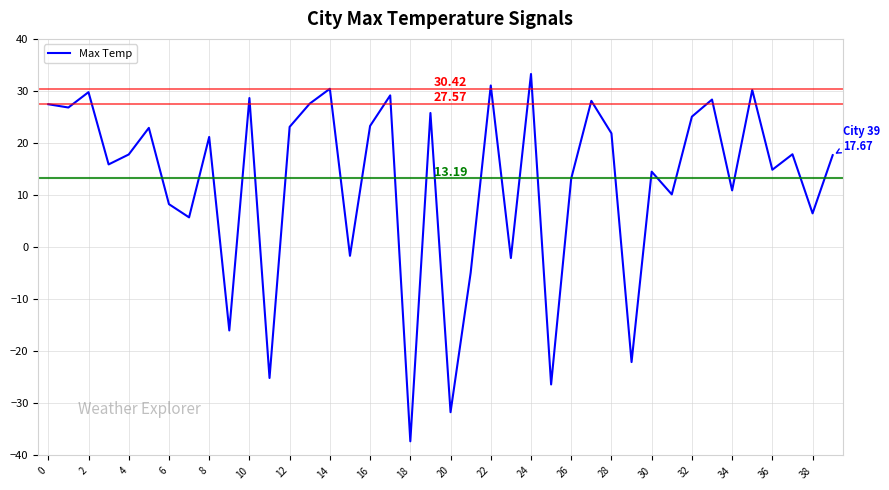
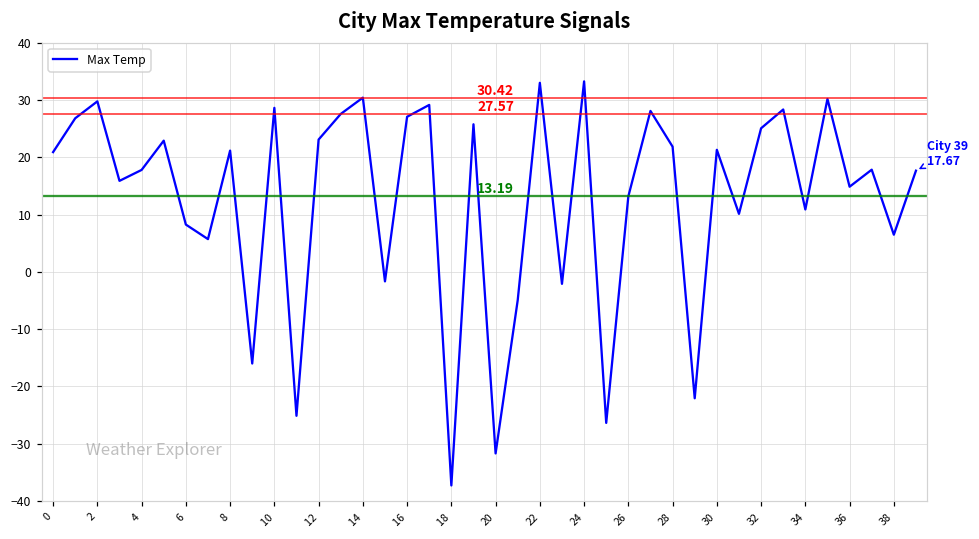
  {
-   "0": 27,
+   "0": 21,
    "2": 30,
    "4": 18,
    "6": 8,
    "8": 21,
    "10": 29,
    "12": 23,
    "14": 30,
-   "16": 23,
+   "16": 27,
    "18": -37,
    "20": -32,
-   "22": 31,
+   "22": 33,
    "24": 33,
    "26": 13,
    "28": 22,
-   "30": 15,
+   "30": 21,
    "32": 25,
    "34": 11,
    "36": 15,
    "38": 6
  }
